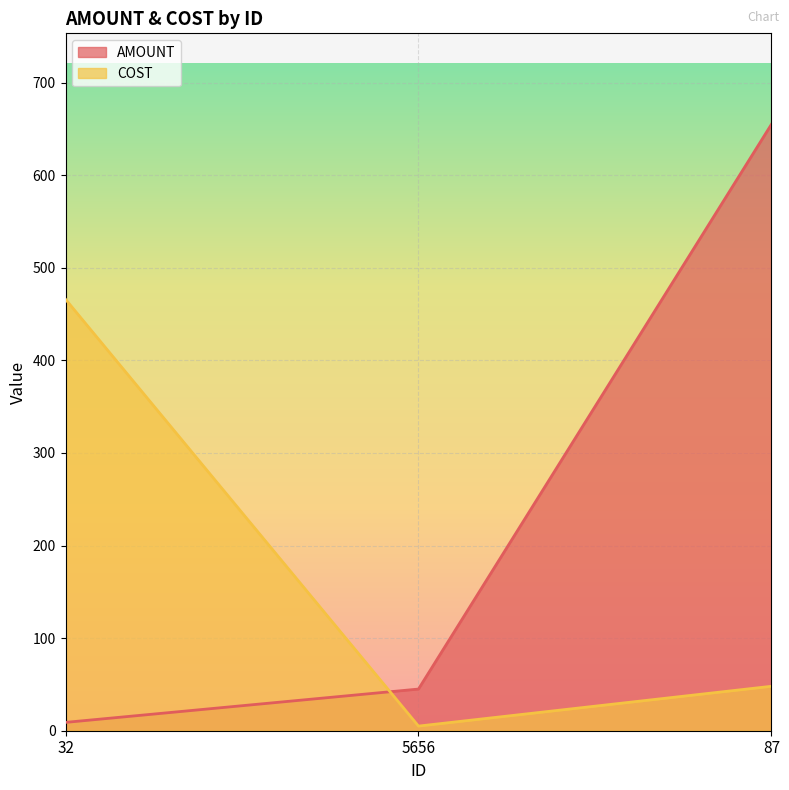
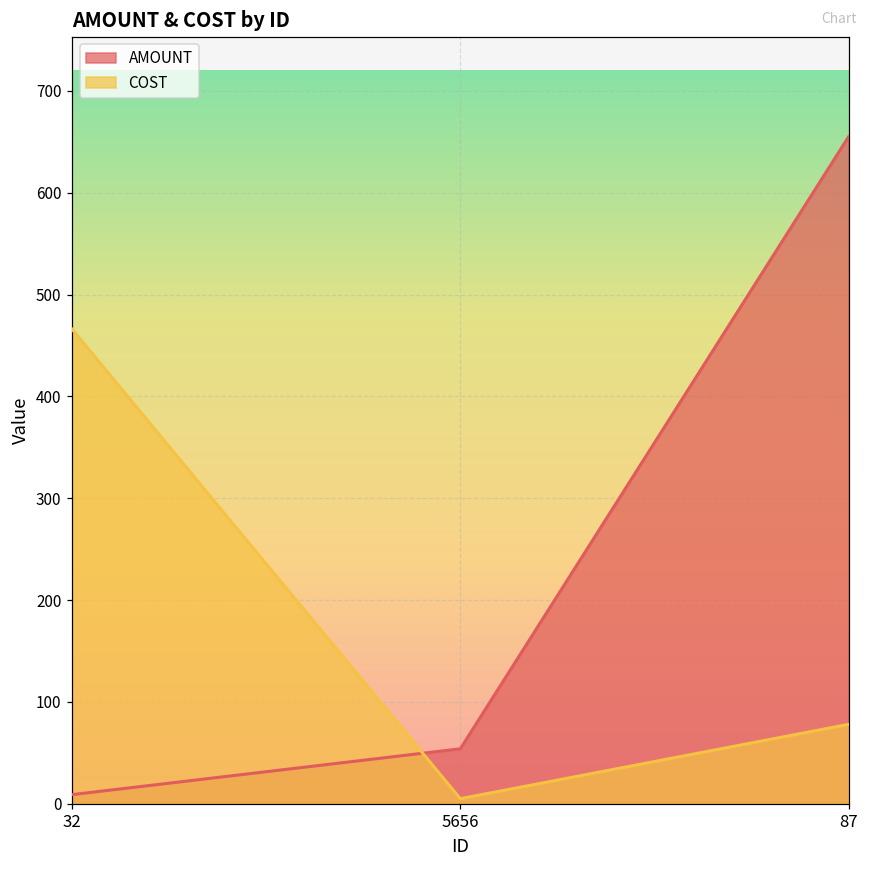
  {
    "AMOUNT": {
      "32": 10,
-     "5656": 45,
+     "5656": 54,
      "87": 660
    },
    "COST": {
      "32": 470,
      "5656": 10,
-     "87": 50
+     "87": 80
    }
  }
